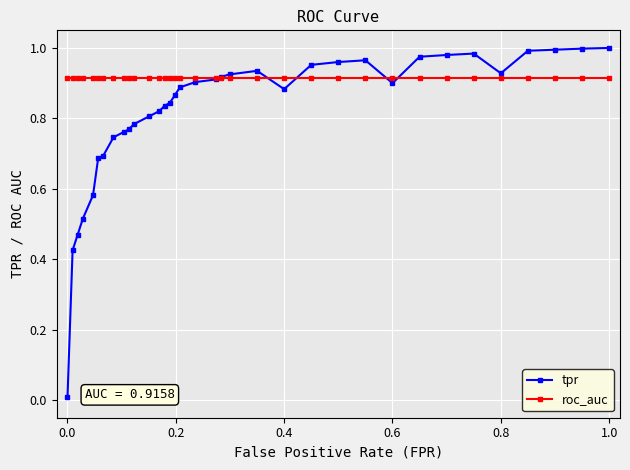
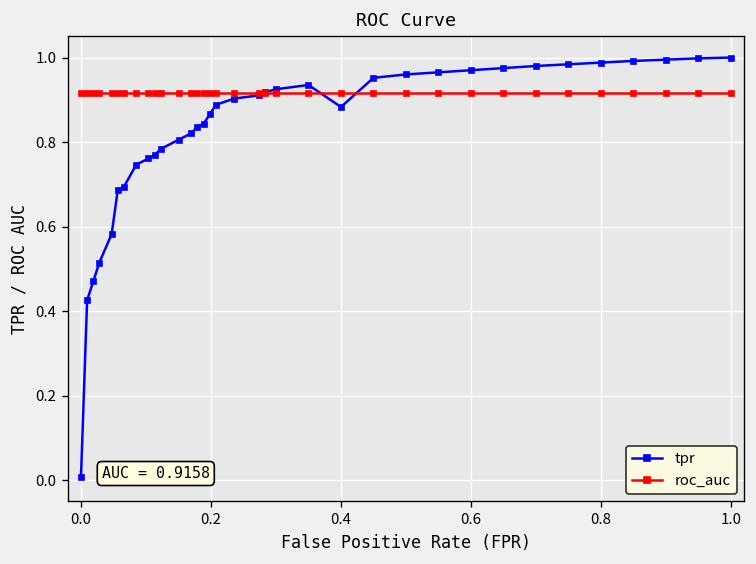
  {
    "tpr": {
      "0.4": 0.88,
-     "0.6": 0.90,
-     "0.8": 0.93,
+     "0.6": 0.97,
+     "0.8": 0.99,
      "1.0": 1.00
    },
    "roc_auc": {
      "0.0": 0.92,
      "0.4": 0.92,
      "0.6": 0.92,
      "0.8": 0.92,
      "1.0": 0.92
    }
  }
